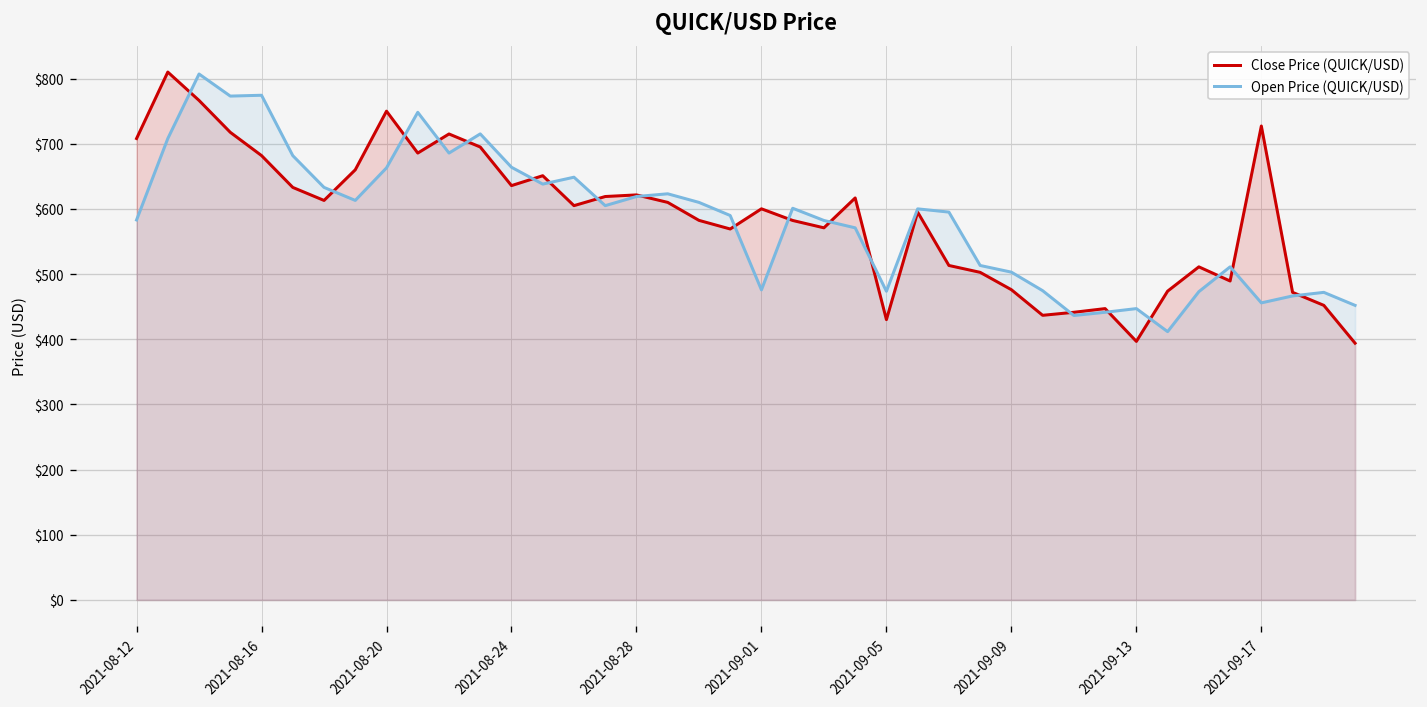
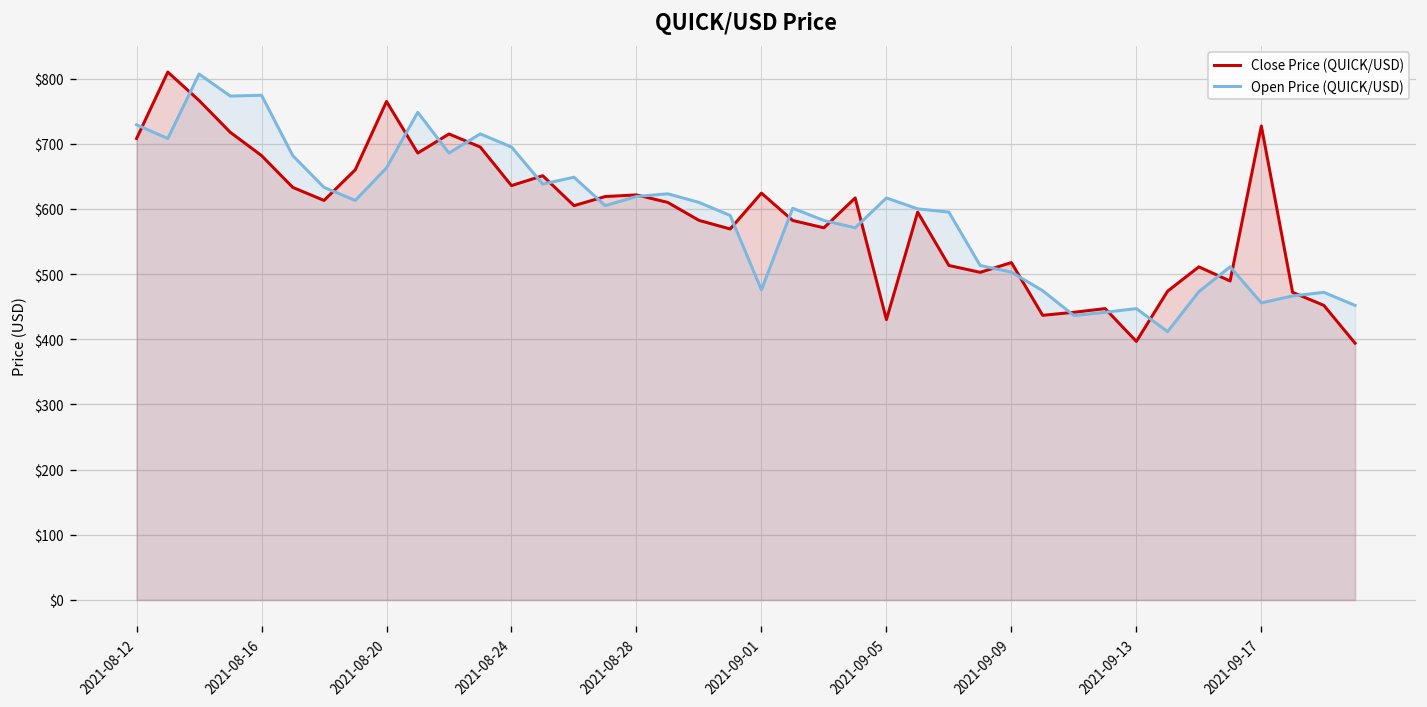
  {
    "Close Price (QUICK/USD)": {
      "2021-08-12": "$710",
      "2021-08-16": "$680",
-     "2021-08-20": "$750",
+     "2021-08-20": "$760",
      "2021-08-24": "$640",
-     "2021-09-01": "$600",
+     "2021-09-01": "$620",
      "2021-09-05": "$430",
-     "2021-09-09": "$480",
+     "2021-09-09": "$520",
      "2021-09-13": "$400",
      "2021-09-17": "$730"
    },
    "Open Price (QUICK/USD)": {
-     "2021-08-12": "$580",
+     "2021-08-12": "$730",
      "2021-08-16": "$770",
      "2021-08-20": "$660",
-     "2021-08-24": "$660",
+     "2021-08-24": "$690",
      "2021-09-01": "$480",
-     "2021-09-05": "$470",
+     "2021-09-05": "$620",
      "2021-09-09": "$500",
      "2021-09-13": "$450",
      "2021-09-17": "$460"
    }
  }
